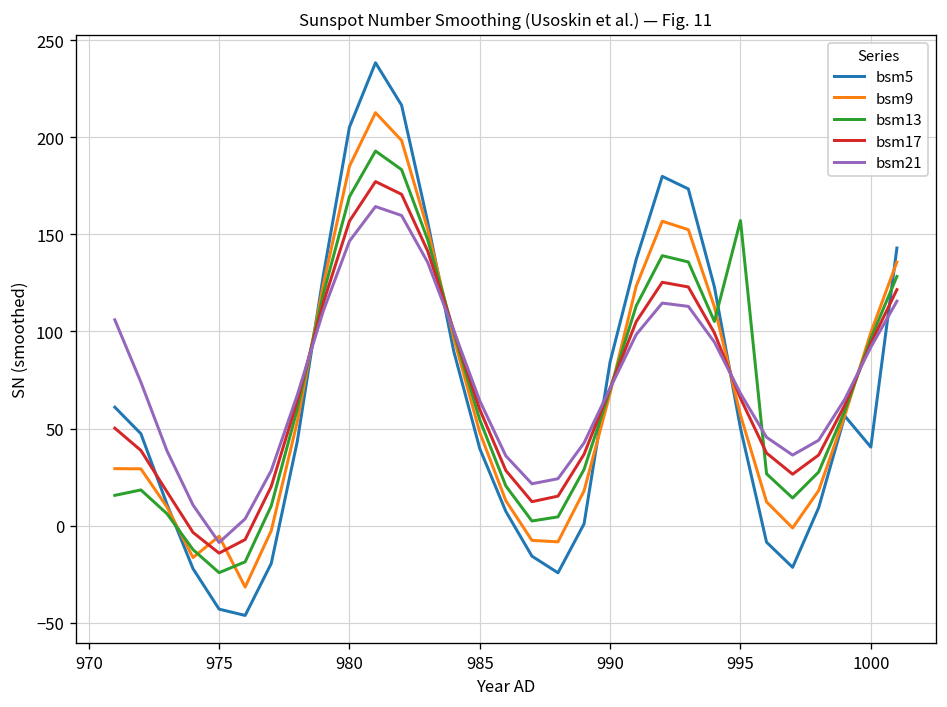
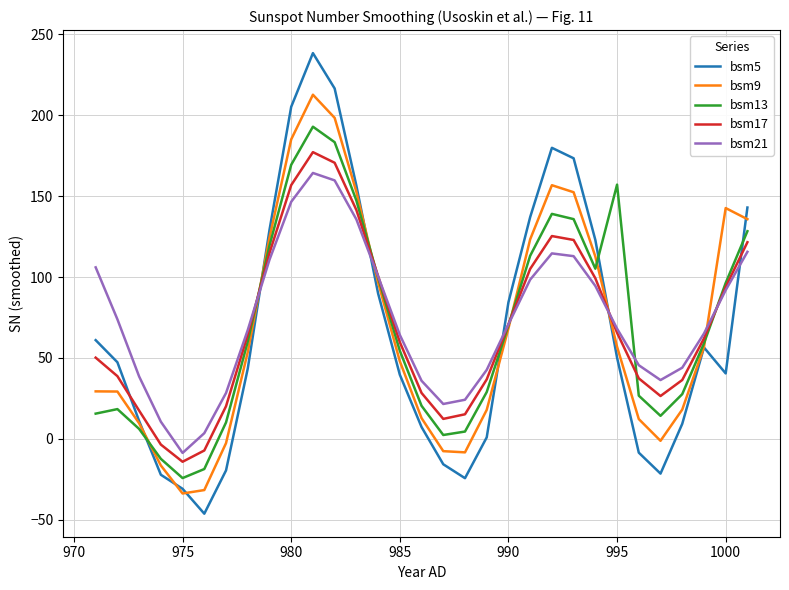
  {
    "bsm5": {
-     "975": -43,
+     "975": -31,
      "980": 205,
      "985": 40,
      "990": 84,
      "995": 50,
      "1000": 40
    },
    "bsm9": {
-     "975": -5,
+     "975": -34,
      "980": 185,
      "985": 48,
      "990": 68,
      "995": 57,
-     "1000": 99
+     "1000": 143
    },
    "bsm13": {
      "975": -24,
      "980": 169,
      "985": 54,
      "995": 157,
      "1000": 96
    },
    "bsm17": {
      "975": -14,
      "980": 157,
      "985": 60,
      "995": 66,
      "1000": 94
    },
    "bsm21": {
      "975": -9,
      "980": 147,
      "985": 64,
      "995": 68,
      "1000": 92
    }
  }
